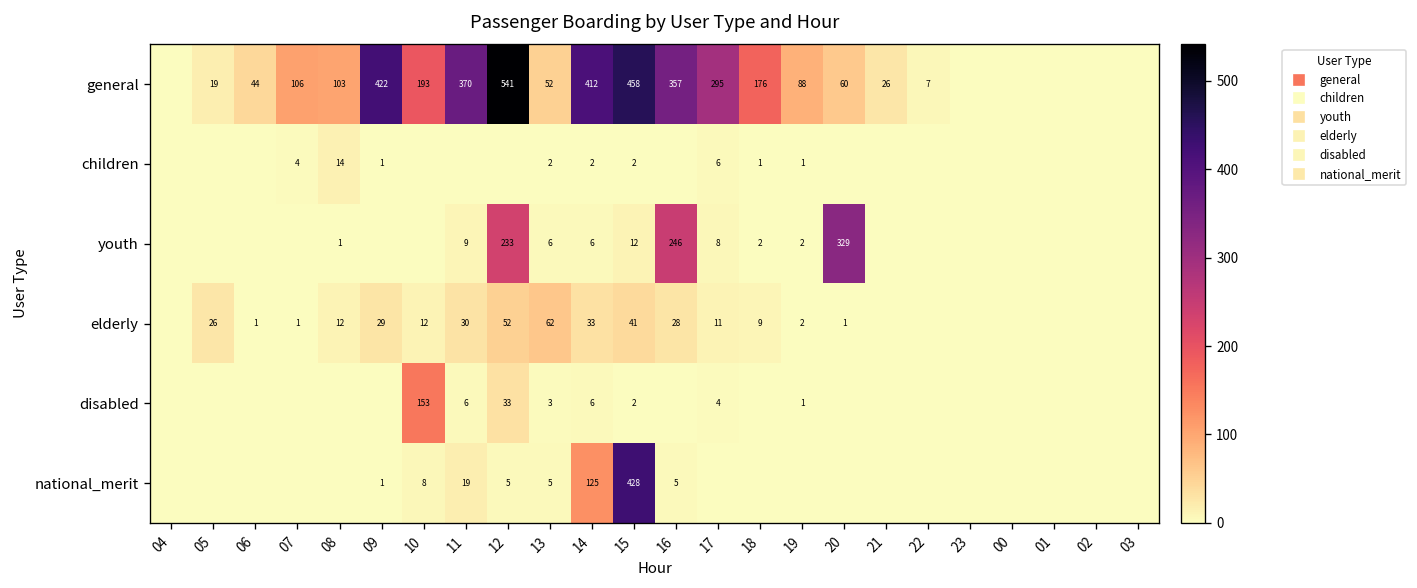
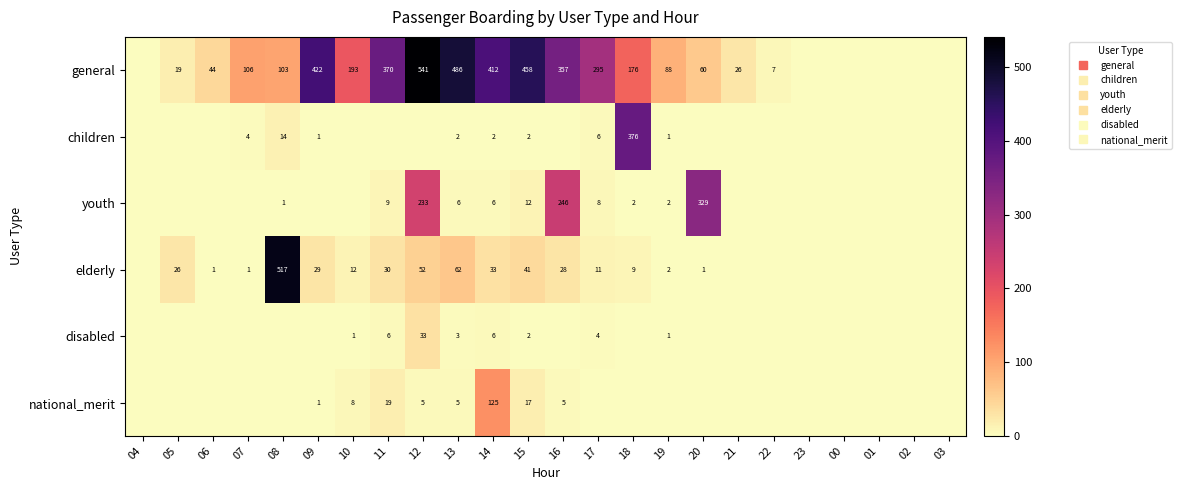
  {
    "general": {
      "05": 19,
      "06": 44,
      "07": 106,
      "08": 103,
      "09": 422,
      "10": 193,
      "11": 370,
      "12": 541,
-     "13": 52,
+     "13": 486,
      "14": 412,
      "15": 458,
      "16": 357,
      "17": 295,
      "18": 176,
      "19": 88,
      "20": 60,
      "21": 26,
      "22": 7
    },
    "children": {
      "07": 4,
      "08": 14,
      "09": 1,
      "13": 2,
      "14": 2,
      "15": 2,
      "17": 6,
-     "18": 1,
+     "18": 376,
      "19": 1
    },
    "youth": {
      "08": 1,
      "11": 9,
      "12": 233,
      "13": 6,
      "14": 6,
      "15": 12,
      "16": 246,
      "17": 8,
      "18": 2,
      "19": 2,
      "20": 329
    },
    "elderly": {
      "05": 26,
      "06": 1,
      "07": 1,
-     "08": 12,
+     "08": 517,
      "09": 29,
      "10": 12,
      "11": 30,
      "12": 52,
      "13": 62,
      "14": 33,
      "15": 41,
      "16": 28,
      "17": 11,
      "18": 9,
      "19": 2,
      "20": 1
    },
    "disabled": {
-     "10": 153,
+     "10": 1,
      "11": 6,
      "12": 33,
      "13": 3,
      "14": 6,
      "15": 2,
      "17": 4,
      "19": 1
    },
    "national_merit": {
      "09": 1,
      "10": 8,
      "11": 19,
      "12": 5,
      "13": 5,
      "14": 125,
-     "15": 428,
+     "15": 17,
      "16": 5
    }
  }
